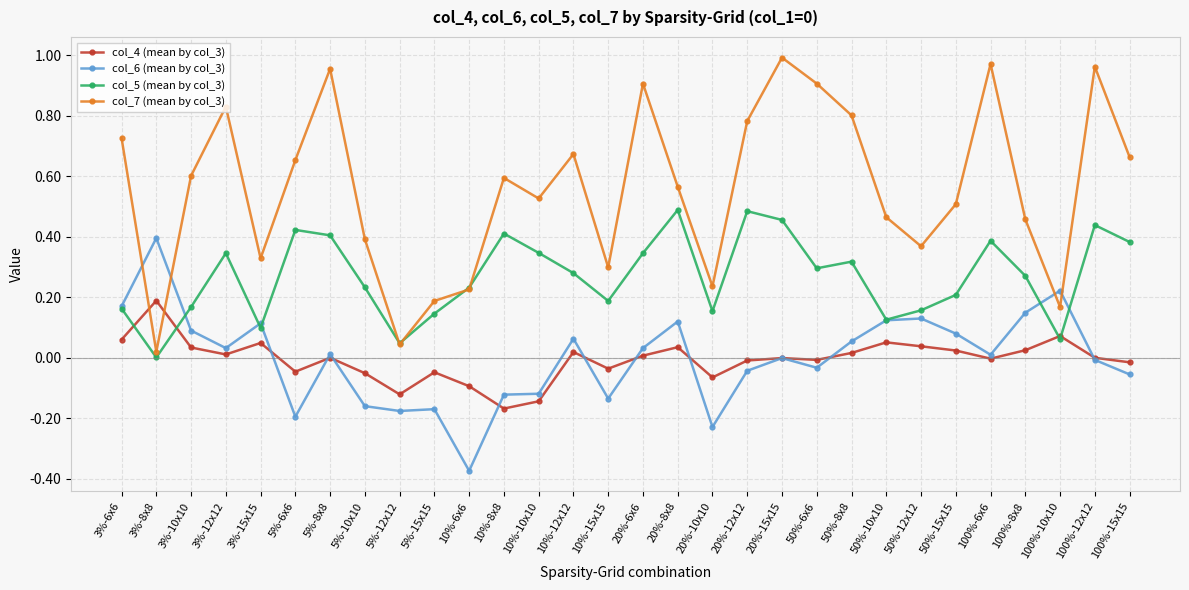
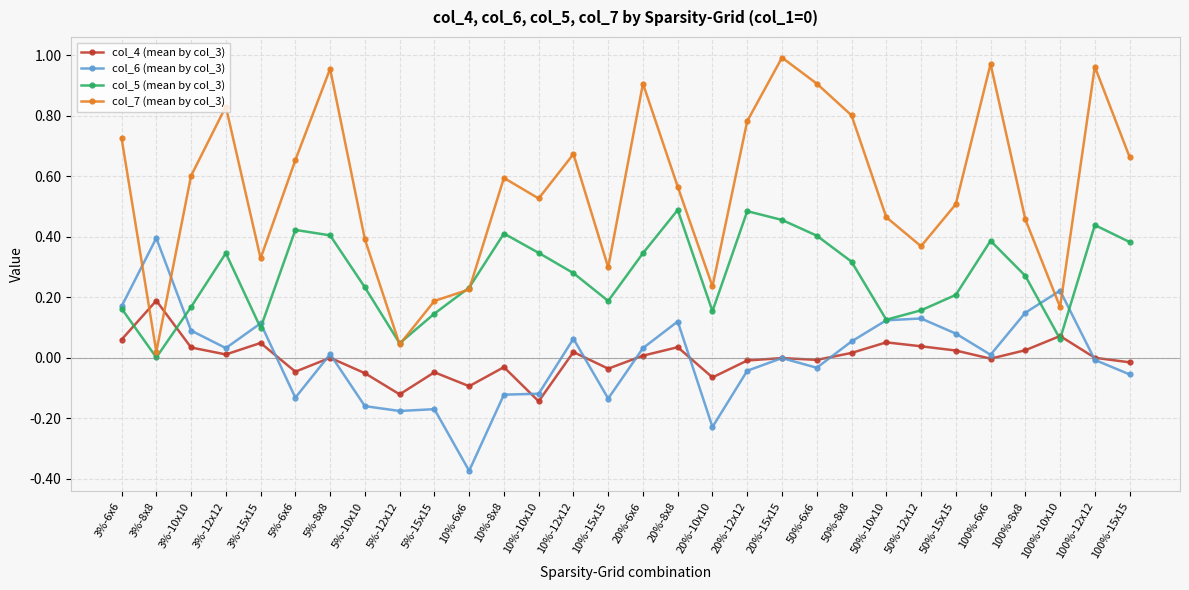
  {
    "col_4 (mean by col_3)": {
      "3%-6x6": 0.06,
      "3%-8x8": 0.19,
      "3%-10x10": 0.03,
      "3%-12x12": 0.01,
      "3%-15x15": 0.05,
      "5%-6x6": -0.05,
      "5%-8x8": 0.00,
      "5%-10x10": -0.05,
      "5%-12x12": -0.12,
      "5%-15x15": -0.05,
      "10%-6x6": -0.09,
-     "10%-8x8": -0.17,
+     "10%-8x8": -0.03,
      "10%-10x10": -0.14,
      "10%-12x12": 0.02,
      "10%-15x15": -0.04,
      "20%-6x6": 0.01,
      "20%-8x8": 0.04,
      "20%-10x10": -0.07,
      "20%-12x12": -0.01,
      "50%-6x6": -0.01,
      "50%-8x8": 0.02,
      "50%-10x10": 0.05,
      "50%-12x12": 0.04,
      "50%-15x15": 0.02,
      "100%-6x6": 0.00,
      "100%-8x8": 0.03,
      "100%-10x10": 0.07,
      "100%-15x15": -0.02
    },
    "col_6 (mean by col_3)": {
      "3%-8x8": 0.40,
      "3%-10x10": 0.09,
      "3%-12x12": 0.03,
      "3%-15x15": 0.11,
-     "5%-6x6": -0.20,
+     "5%-6x6": -0.13,
      "5%-8x8": 0.01,
      "5%-10x10": -0.16,
      "5%-12x12": -0.18,
      "5%-15x15": -0.17,
      "10%-6x6": -0.37,
      "10%-8x8": -0.12,
      "10%-10x10": -0.12,
      "10%-12x12": 0.06,
      "10%-15x15": -0.14,
      "20%-6x6": 0.03,
      "20%-8x8": 0.12,
      "20%-10x10": -0.23,
      "20%-12x12": -0.04,
      "50%-6x6": -0.03,
      "50%-8x8": 0.05,
      "50%-12x12": 0.13,
      "50%-15x15": 0.08,
      "100%-6x6": 0.01,
      "100%-8x8": 0.15,
      "100%-10x10": 0.22,
      "100%-15x15": -0.06
    },
    "col_5 (mean by col_3)": {
      "3%-8x8": 0.00,
      "3%-10x10": 0.17,
      "3%-12x12": 0.35,
      "3%-15x15": 0.10,
      "5%-6x6": 0.42,
      "5%-8x8": 0.41,
      "5%-10x10": 0.23,
      "5%-15x15": 0.15,
      "10%-8x8": 0.41,
      "10%-10x10": 0.35,
      "10%-12x12": 0.28,
      "10%-15x15": 0.19,
      "20%-6x6": 0.35,
      "20%-8x8": 0.49,
      "20%-10x10": 0.15,
      "20%-12x12": 0.49,
      "20%-15x15": 0.46,
-     "50%-6x6": 0.30,
+     "50%-6x6": 0.40,
      "50%-8x8": 0.32,
      "50%-12x12": 0.16,
      "50%-15x15": 0.21,
      "100%-6x6": 0.39,
      "100%-8x8": 0.27,
      "100%-10x10": 0.06,
      "100%-12x12": 0.44,
      "100%-15x15": 0.38
    },
    "col_7 (mean by col_3)": {
      "3%-6x6": 0.73,
      "3%-8x8": 0.02,
      "3%-10x10": 0.60,
      "3%-15x15": 0.33,
      "5%-6x6": 0.65,
      "5%-8x8": 0.96,
      "5%-10x10": 0.39,
      "5%-15x15": 0.19,
      "10%-8x8": 0.60,
      "10%-10x10": 0.53,
      "10%-12x12": 0.67,
      "10%-15x15": 0.30,
      "20%-6x6": 0.91,
      "20%-8x8": 0.57,
      "20%-10x10": 0.24,
      "20%-12x12": 0.78,
      "20%-15x15": 0.99,
      "50%-6x6": 0.91,
      "50%-8x8": 0.80,
      "50%-10x10": 0.47,
      "50%-12x12": 0.37,
      "50%-15x15": 0.51,
      "100%-6x6": 0.97,
      "100%-8x8": 0.46,
      "100%-10x10": 0.17,
      "100%-12x12": 0.96,
      "100%-15x15": 0.66
    }
  }
